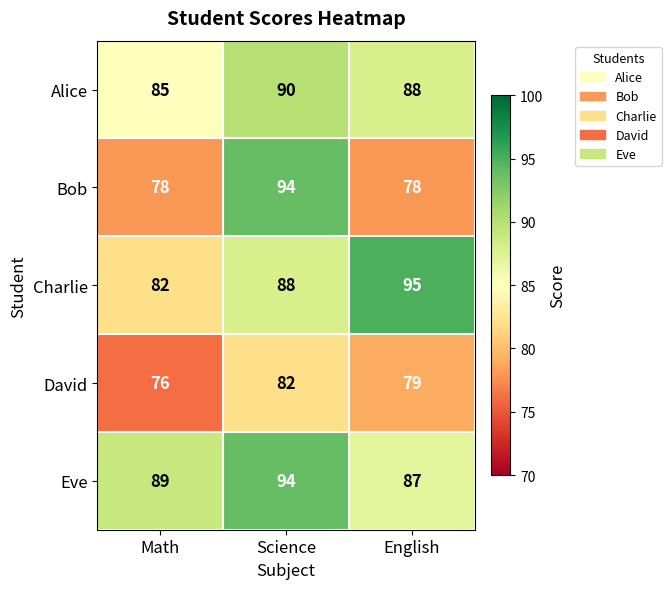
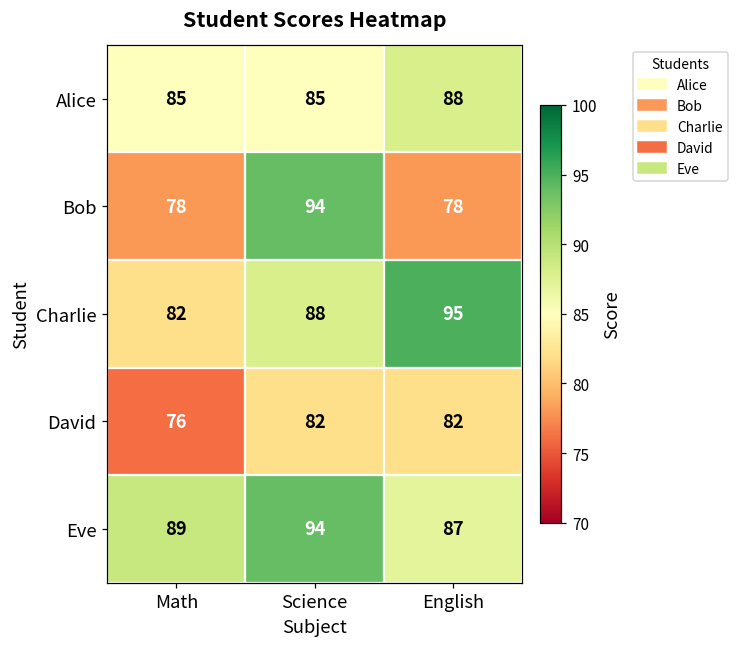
  {
    "Alice": {
      "Math": 85,
-     "Science": 90,
+     "Science": 85,
      "English": 88
    },
    "Bob": {
      "Math": 78,
      "Science": 94,
      "English": 78
    },
    "Charlie": {
      "Math": 82,
      "Science": 88,
      "English": 95
    },
    "David": {
      "Math": 76,
      "Science": 82,
-     "English": 79
+     "English": 82
    },
    "Eve": {
      "Math": 89,
      "Science": 94,
      "English": 87
    }
  }
